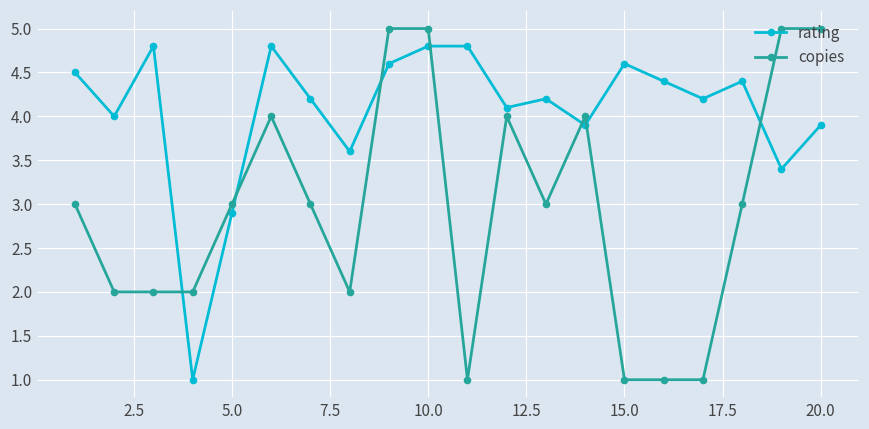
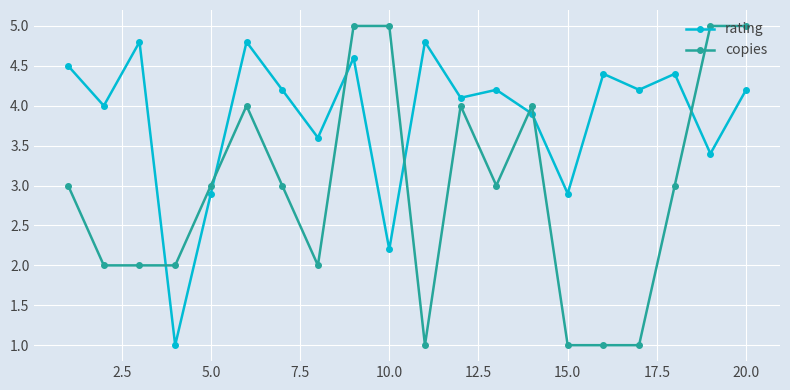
  {
    "rating": {
      "5.0": 2.9,
-     "10.0": 4.8,
-     "15.0": 4.6,
-     "20.0": 3.9
+     "10.0": 2.2,
+     "15.0": 2.9,
+     "20.0": 4.2
    },
    "copies": {
      "5.0": 3.0,
      "10.0": 5.0,
      "15.0": 1.0,
      "20.0": 5.0
    }
  }
